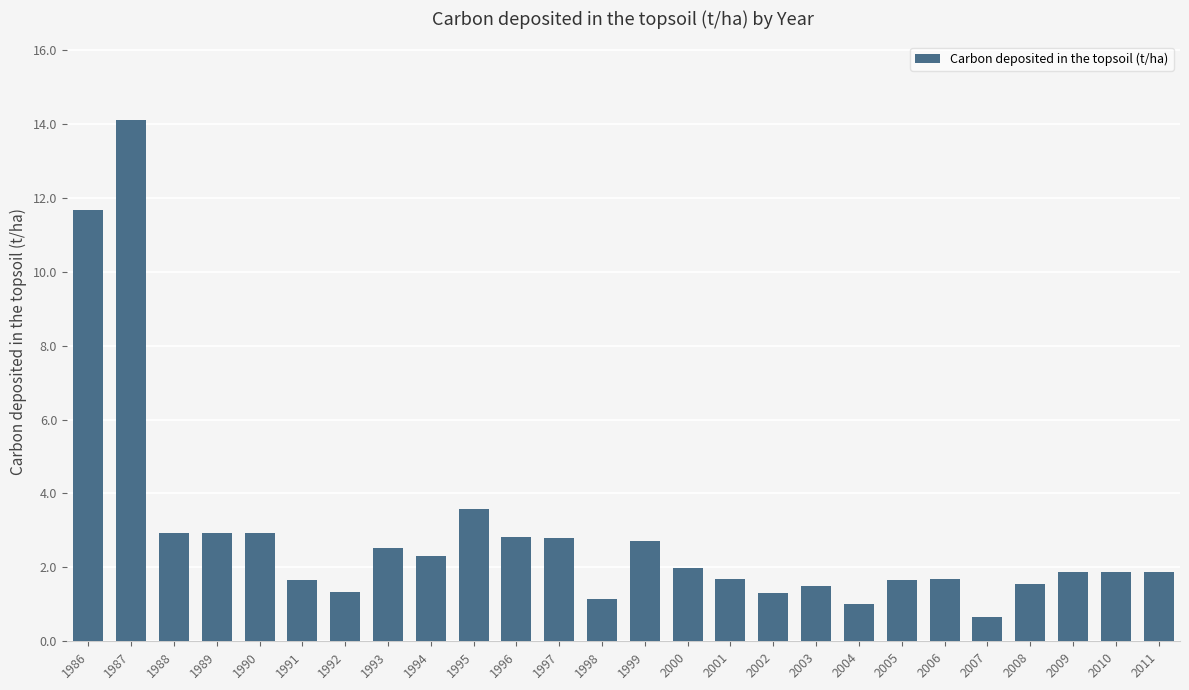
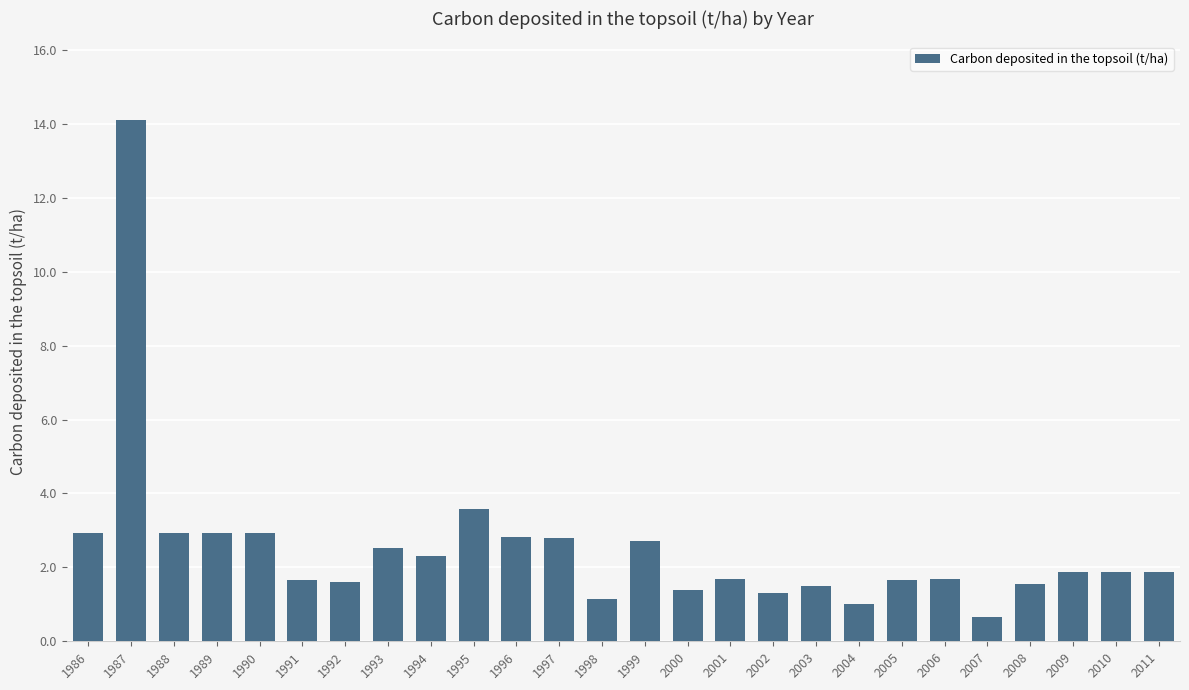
  {
-   "1986": 11.7,
+   "1986": 2.9,
    "1987": 14.1,
    "1988": 2.9,
    "1989": 2.9,
    "1990": 2.9,
    "1991": 1.7,
-   "1992": 1.3,
+   "1992": 1.6,
    "1993": 2.5,
    "1994": 2.3,
    "1995": 3.6,
    "1996": 2.8,
    "1997": 2.8,
    "1998": 1.1,
    "1999": 2.7,
-   "2000": 2.0,
+   "2000": 1.4,
    "2001": 1.7,
    "2002": 1.3,
    "2003": 1.5,
    "2004": 1.0,
    "2005": 1.7,
    "2006": 1.7,
    "2007": 0.7,
    "2008": 1.6,
    "2009": 1.9,
    "2010": 1.9,
    "2011": 1.9
  }
